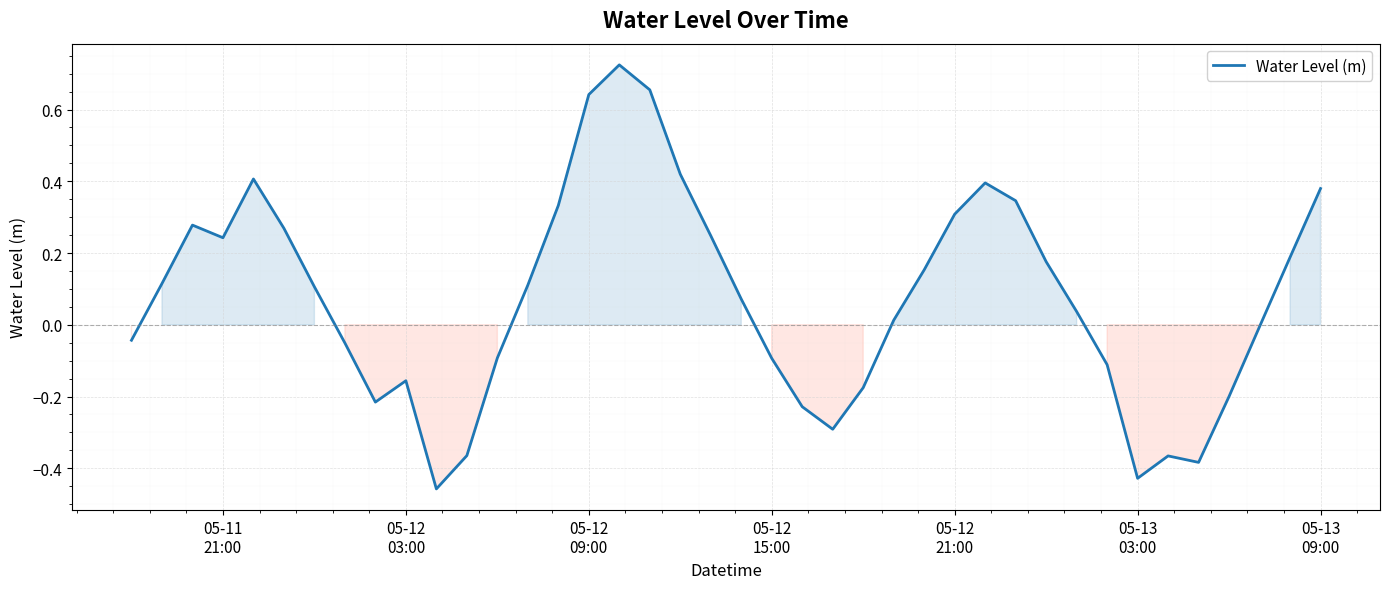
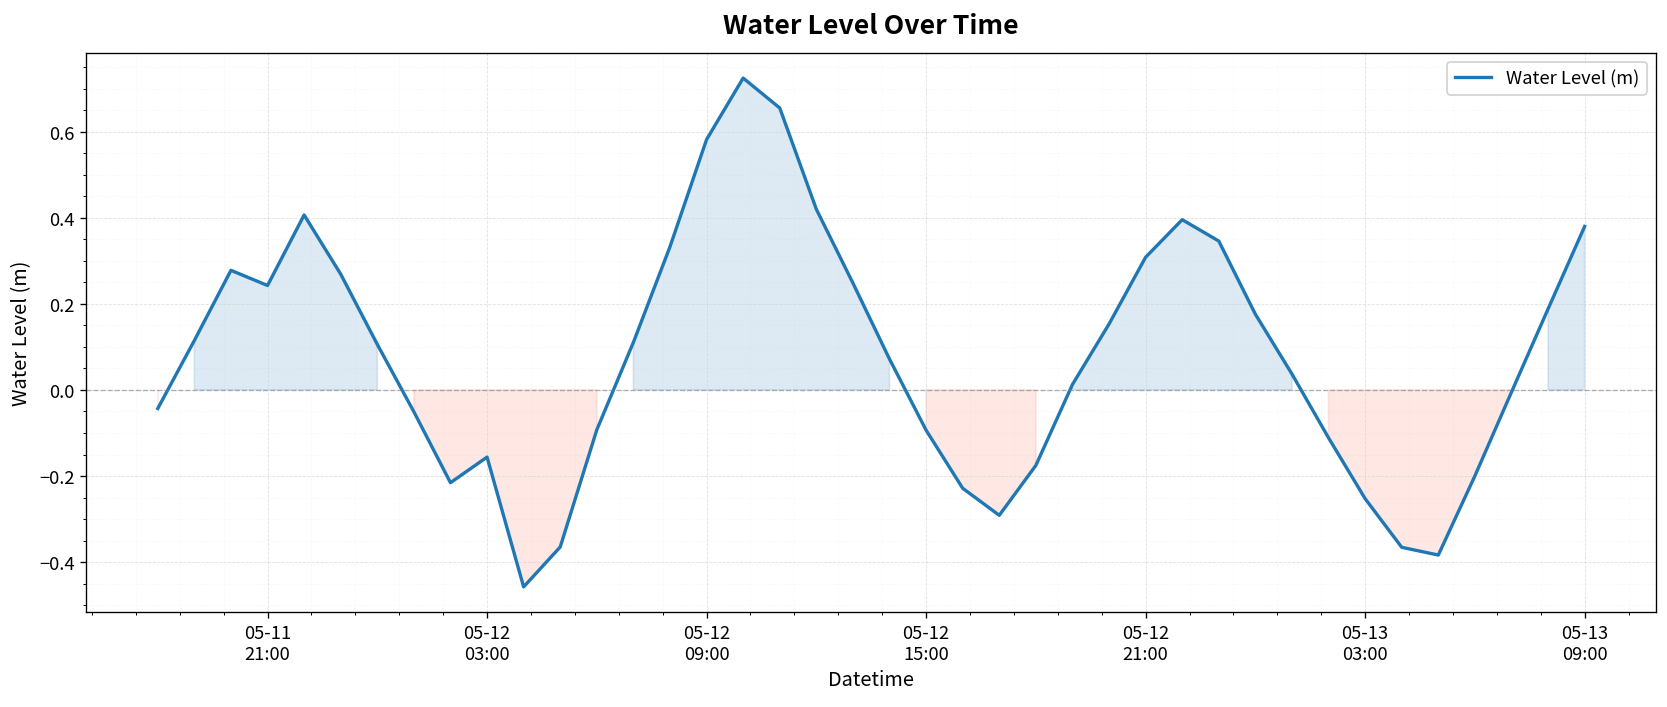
  {
    "05-11 21:00": 0.24,
    "05-12 03:00": -0.16,
-   "05-12 09:00": 0.64,
+   "05-12 09:00": 0.58,
    "05-12 15:00": -0.09,
    "05-12 21:00": 0.31,
-   "05-13 03:00": -0.43,
+   "05-13 03:00": -0.25,
    "05-13 09:00": 0.38
  }
